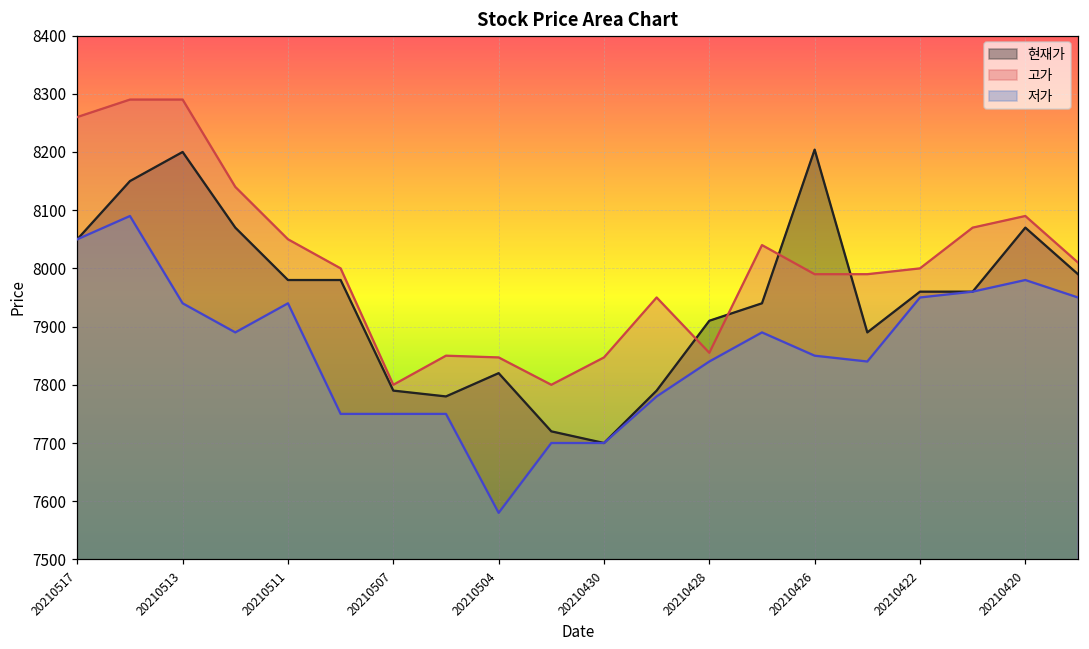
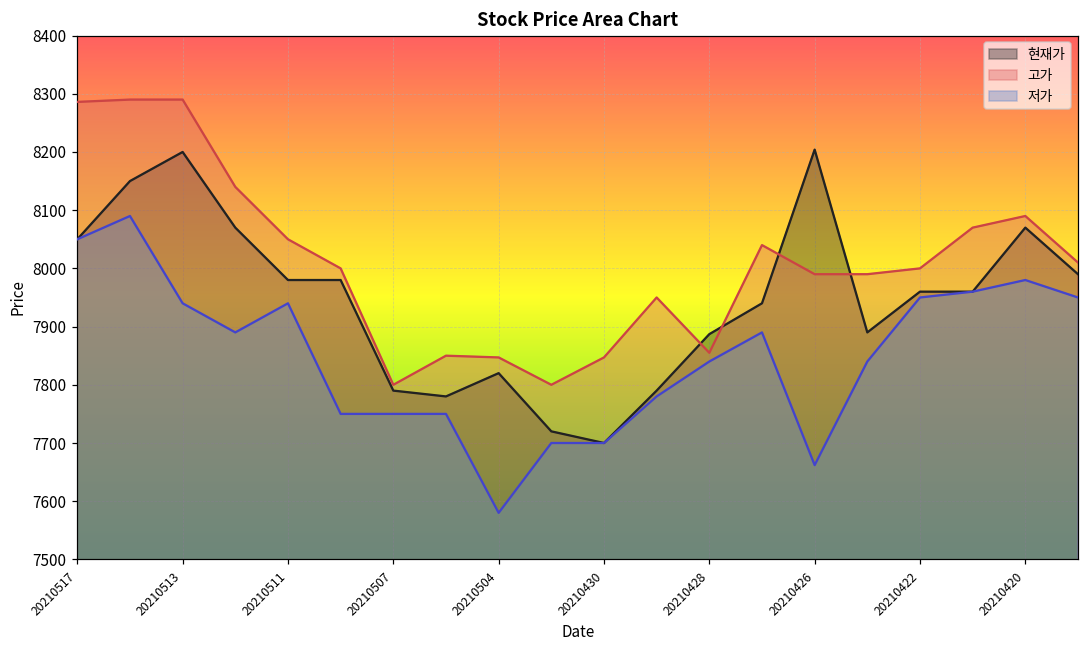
  {
    "현재가": {
      "20210513": 8200,
      "20210511": 7980,
      "20210507": 7790,
      "20210504": 7820,
-     "20210428": 7910,
+     "20210428": 7890,
      "20210426": 8200,
      "20210422": 7960,
      "20210420": 8070
    },
    "고가": {
-     "20210517": 8260,
+     "20210517": 8290,
      "20210513": 8290,
      "20210511": 8050,
      "20210507": 7800,
      "20210504": 7850,
      "20210430": 7850,
      "20210428": 7860,
      "20210426": 7990,
      "20210422": 8000,
      "20210420": 8090
    },
    "저가": {
      "20210513": 7940,
      "20210511": 7940,
      "20210507": 7750,
      "20210504": 7580,
      "20210428": 7840,
-     "20210426": 7850,
+     "20210426": 7660,
      "20210422": 7950,
      "20210420": 7980
    }
  }
